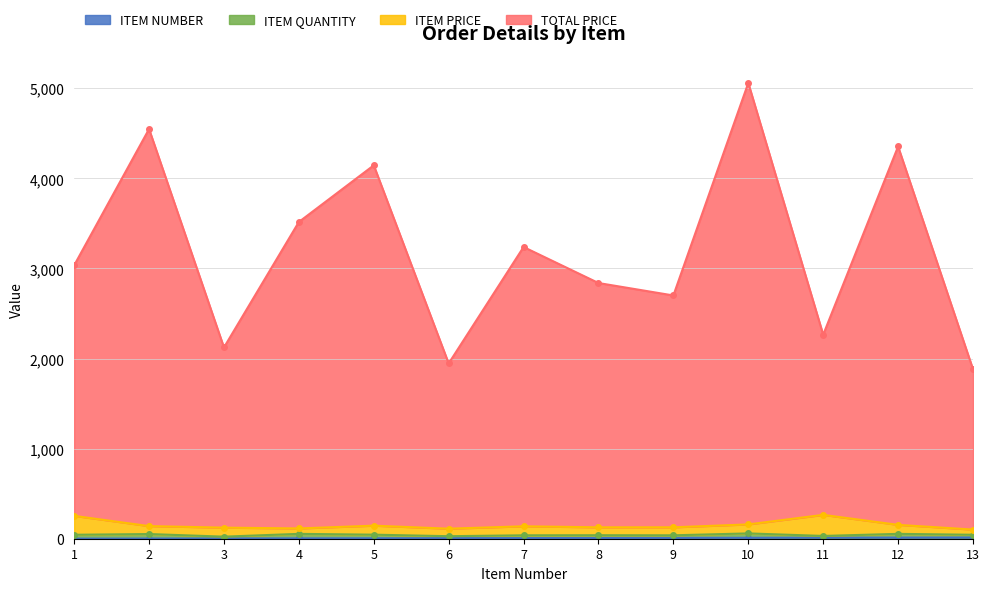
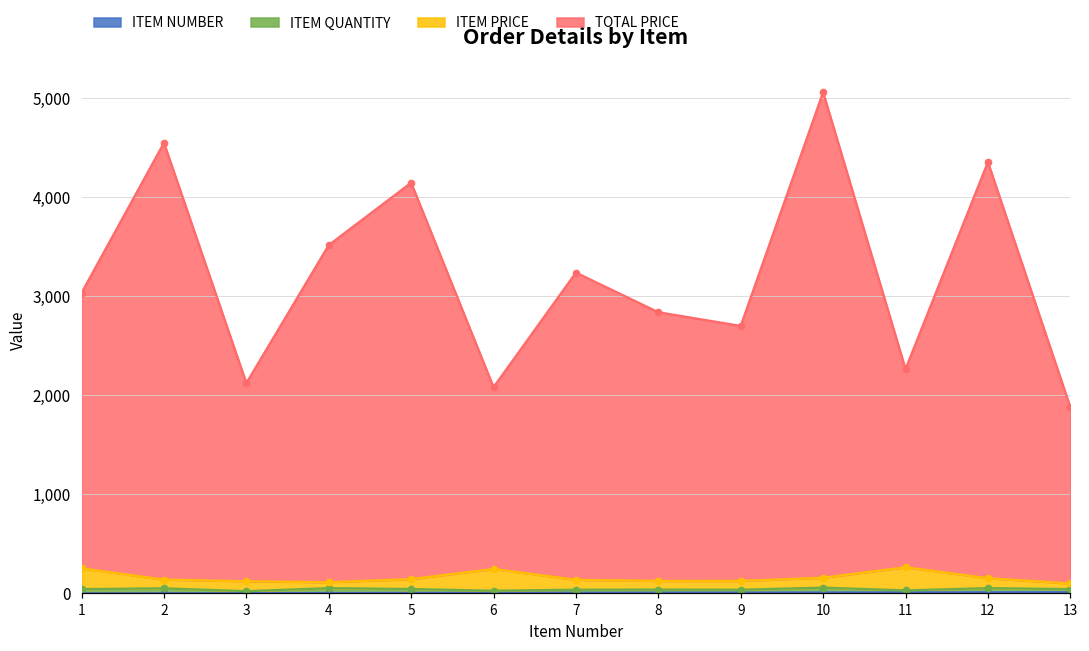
  {
    "ITEM NUMBER": {
      "1": "0",
      "2": "0",
      "4": "0",
      "5": "0",
      "7": "0",
      "8": "0",
      "9": "0",
      "10": "0",
      "12": "0",
      "13": "0"
    },
    "ITEM QUANTITY": {
      "1": "0",
      "2": "100",
      "4": "100",
      "5": "0",
      "7": "0",
      "8": "0",
      "9": "0",
      "10": "0",
      "12": "0",
      "13": "0"
    },
    "ITEM PRICE": {
      "1": "200",
      "2": "100",
      "3": "100",
      "4": "100",
      "5": "100",
-     "6": "100",
+     "6": "200",
      "7": "100",
      "8": "100",
      "9": "100",
      "10": "100",
      "11": "200",
      "12": "100",
      "13": "100"
    },
    "TOTAL PRICE": {
      "1": "2,800",
      "2": "4,400",
      "3": "2,000",
      "4": "3,400",
      "5": "4,000",
      "6": "1,800",
      "7": "3,100",
      "8": "2,700",
      "9": "2,600",
      "10": "4,900",
      "11": "2,000",
      "12": "4,200",
      "13": "1,800"
    }
  }
